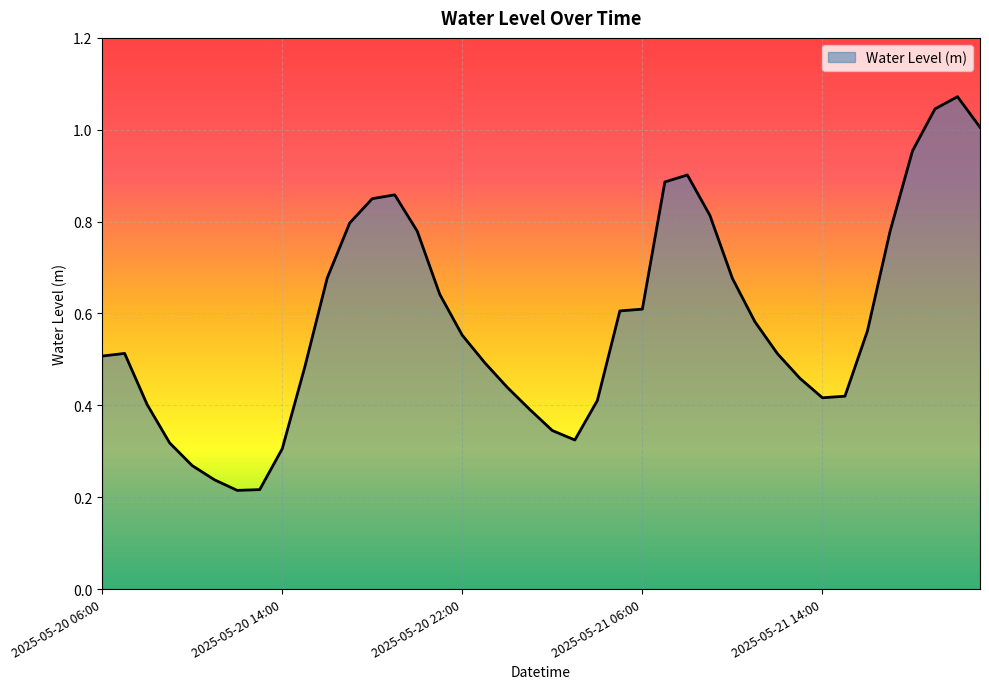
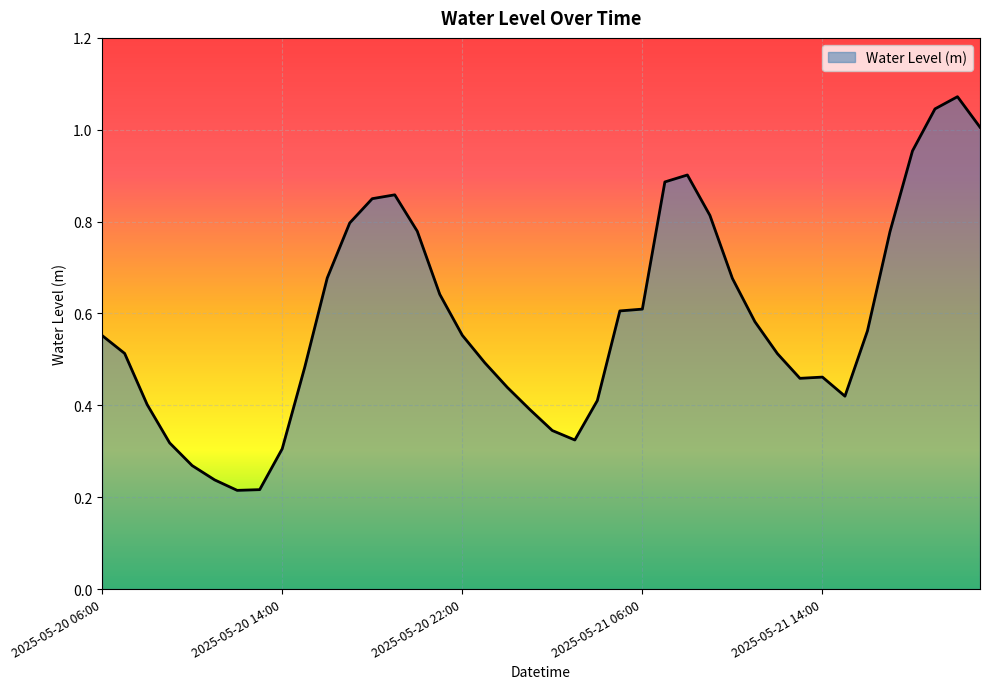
  {
-   "2025-05-20 06:00": 0.51,
+   "2025-05-20 06:00": 0.55,
    "2025-05-20 14:00": 0.31,
    "2025-05-20 22:00": 0.55,
    "2025-05-21 06:00": 0.61,
-   "2025-05-21 14:00": 0.42
+   "2025-05-21 14:00": 0.46
  }
